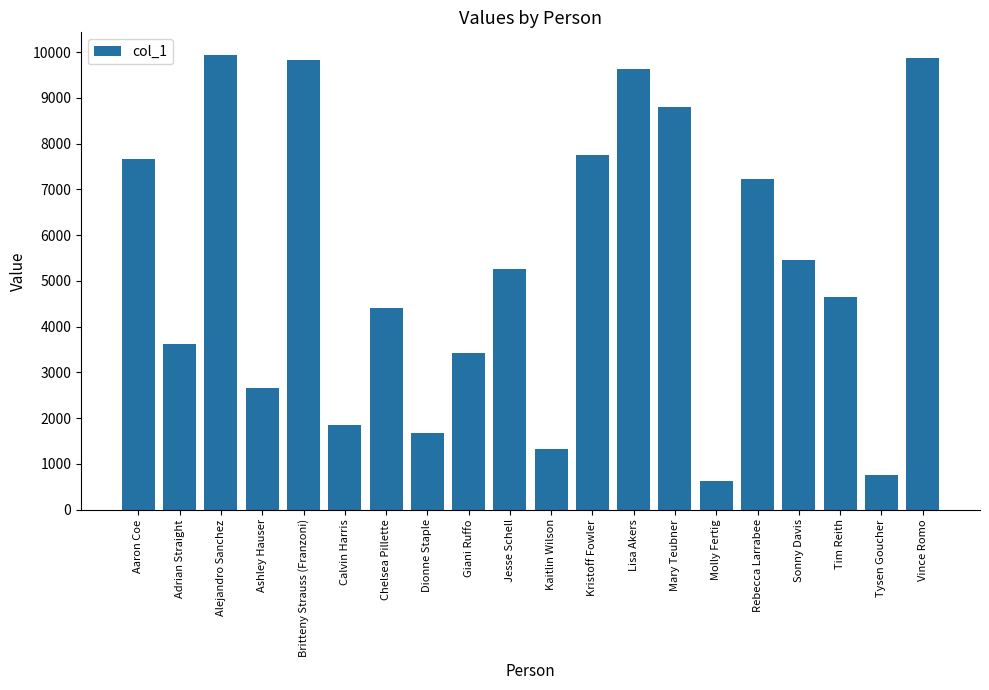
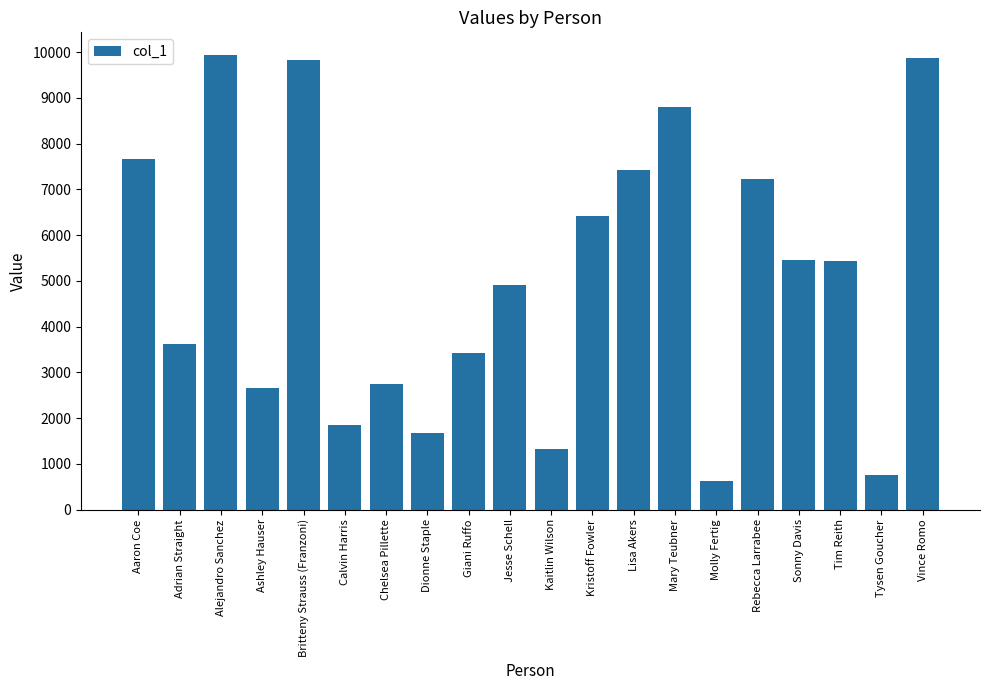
  {
    "Aaron Coe": 7700,
    "Adrian Straight": 3600,
    "Alejandro Sanchez": 9900,
    "Ashley Hauser": 2700,
    "Britteny Strauss (Franzoni)": 9800,
    "Calvin Harris": 1900,
-   "Chelsea Pillette": 4400,
+   "Chelsea Pillette": 2700,
    "Dionne Staple": 1700,
    "Giani Ruffo": 3400,
-   "Jesse Schell": 5300,
+   "Jesse Schell": 4900,
    "Kaitlin Wilson": 1300,
-   "Kristoff Fowler": 7700,
-   "Lisa Akers": 9600,
+   "Kristoff Fowler": 6400,
+   "Lisa Akers": 7400,
    "Mary Teubner": 8800,
    "Molly Fertig": 600,
    "Rebecca Larrabee": 7200,
    "Sonny Davis": 5500,
-   "Tim Reith": 4600,
+   "Tim Reith": 5400,
    "Tysen Goucher": 800,
    "Vince Romo": 9900
  }
